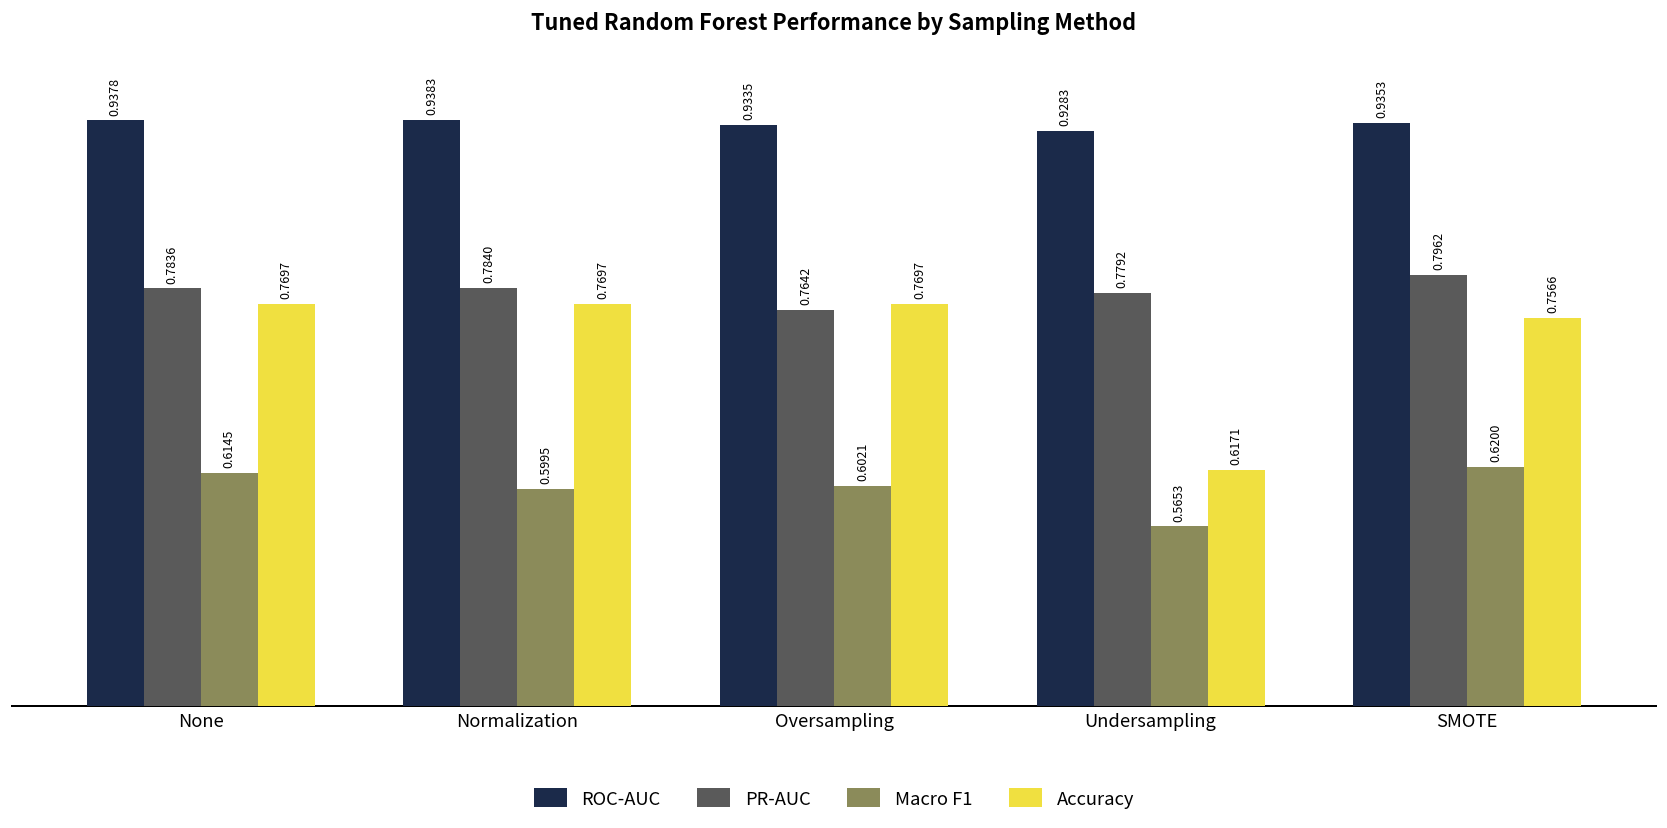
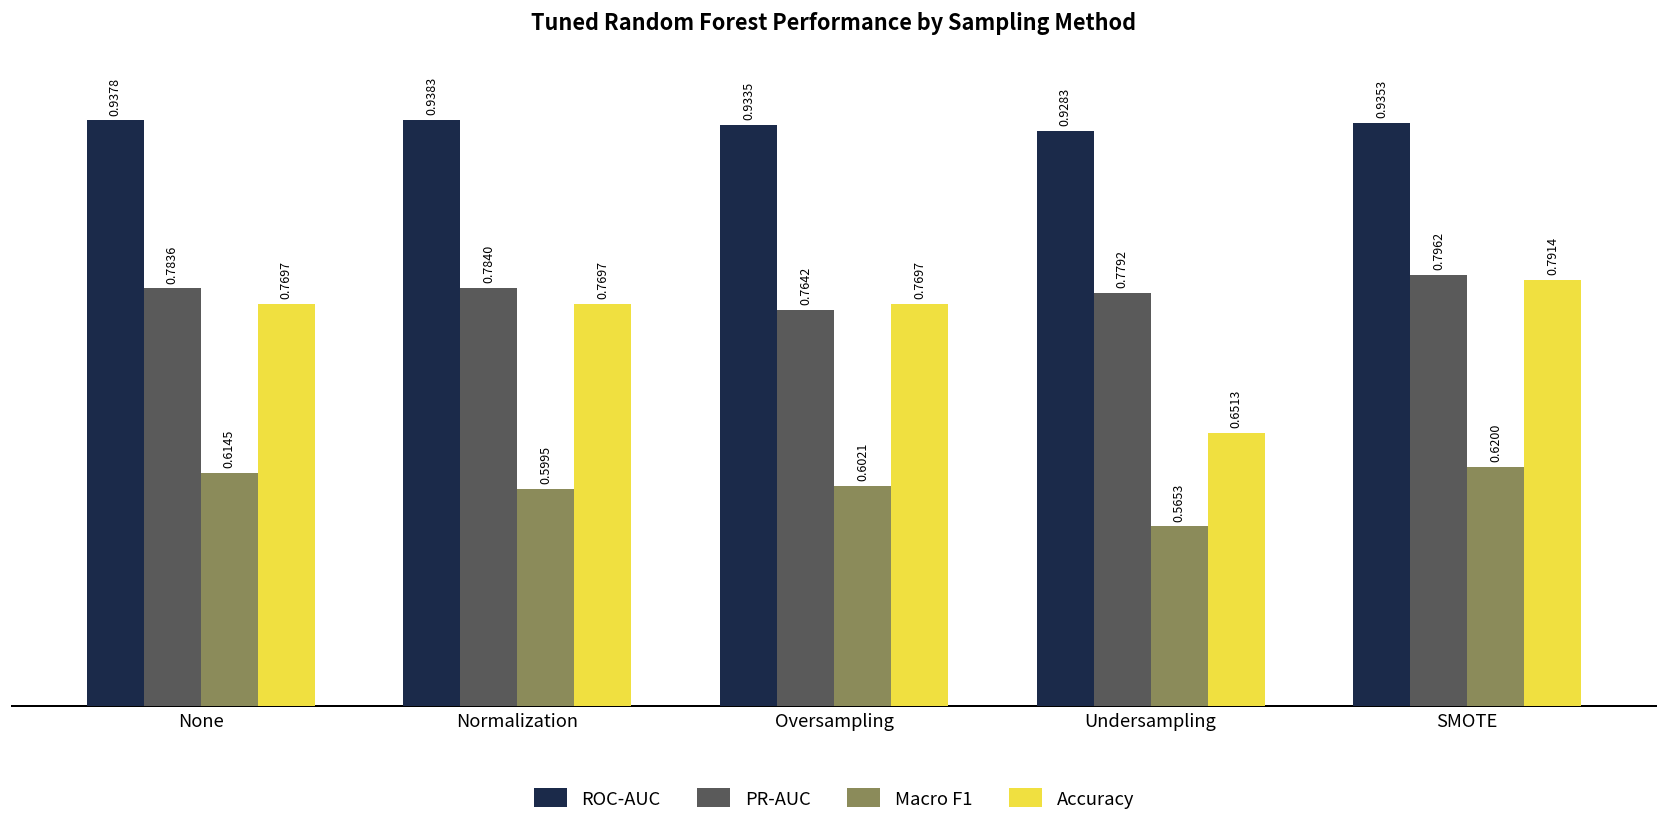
  {
    "ROC-AUC": {
      "None": 0.9378,
      "Normalization": 0.9383,
      "Oversampling": 0.9335,
      "Undersampling": 0.9283,
      "SMOTE": 0.9353
    },
    "PR-AUC": {
      "None": 0.7836,
      "Normalization": 0.7840,
      "Oversampling": 0.7642,
      "Undersampling": 0.7792,
      "SMOTE": 0.7962
    },
    "Macro F1": {
      "None": 0.6145,
      "Normalization": 0.5995,
      "Oversampling": 0.6021,
      "Undersampling": 0.5653,
      "SMOTE": 0.6200
    },
    "Accuracy": {
      "None": 0.7697,
      "Normalization": 0.7697,
      "Oversampling": 0.7697,
-     "Undersampling": 0.6171,
-     "SMOTE": 0.7566
+     "Undersampling": 0.6513,
+     "SMOTE": 0.7914
    }
  }
